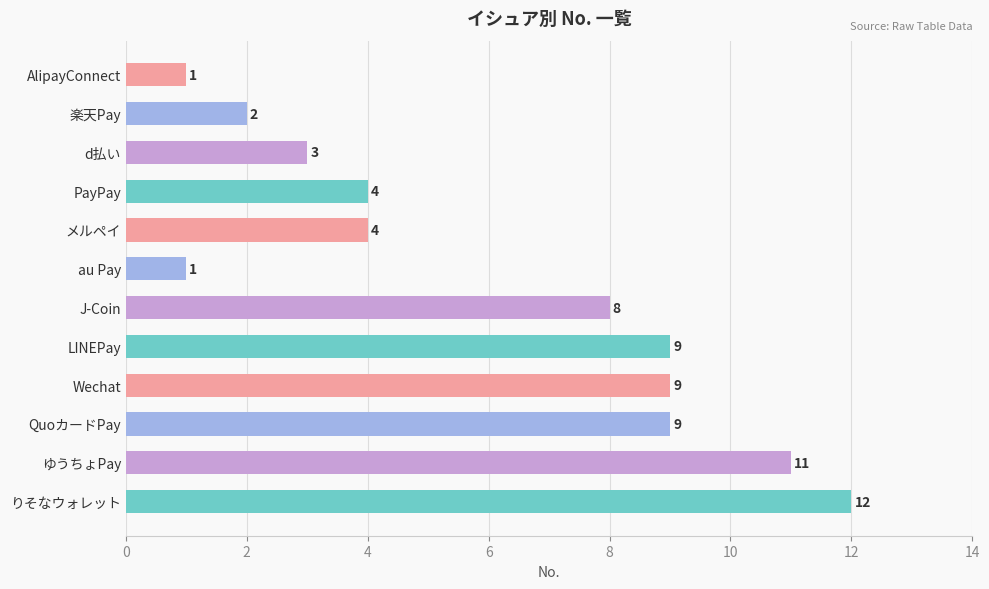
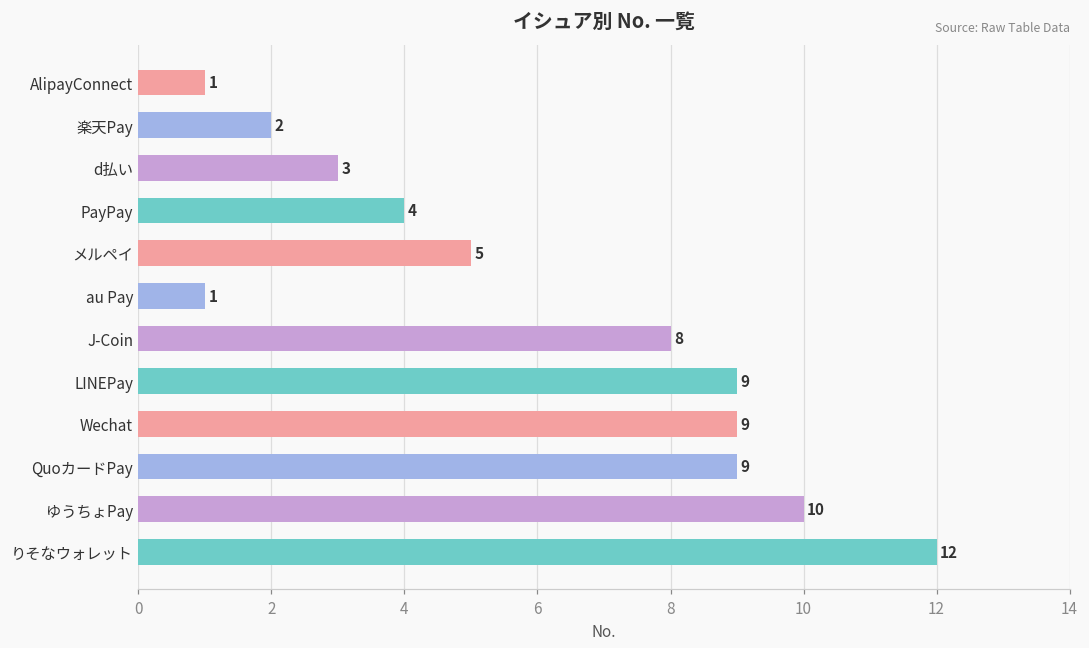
  {
    "AlipayConnect": 1,
    "楽天Pay": 2,
    "d払い": 3,
    "PayPay": 4,
-   "メルペイ": 4,
+   "メルペイ": 5,
    "au Pay": 1,
    "J-Coin": 8,
    "LINEPay": 9,
    "Wechat": 9,
    "QuoカードPay": 9,
-   "ゆうちょPay": 11,
+   "ゆうちょPay": 10,
    "りそなウォレット": 12
  }
